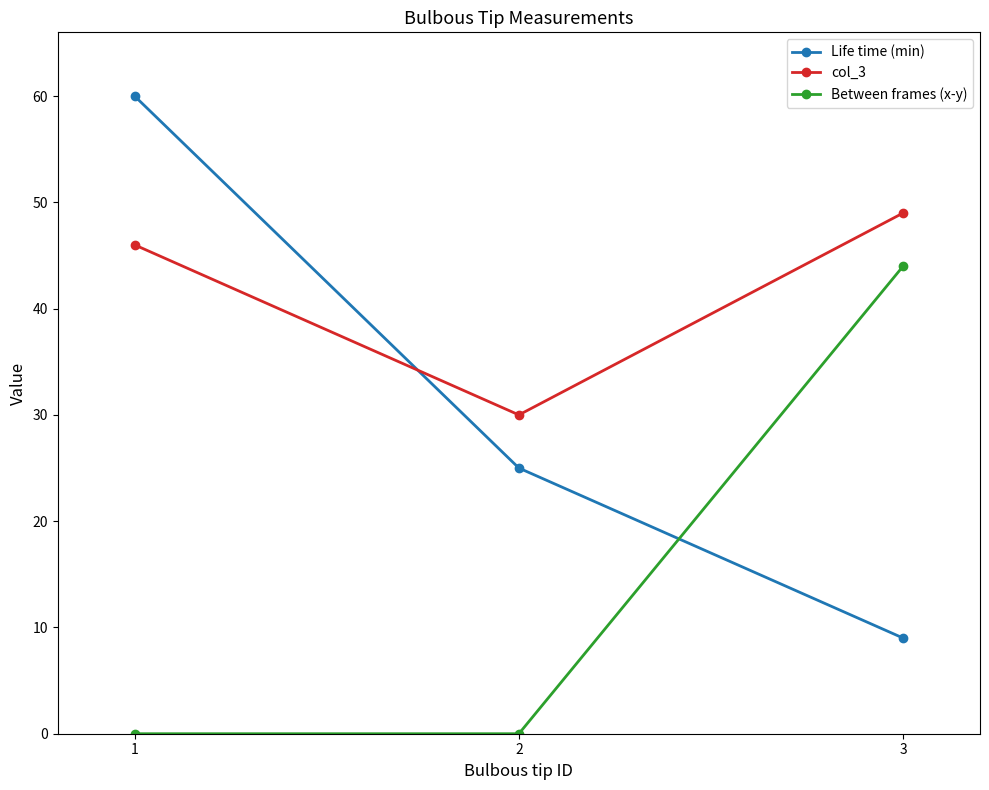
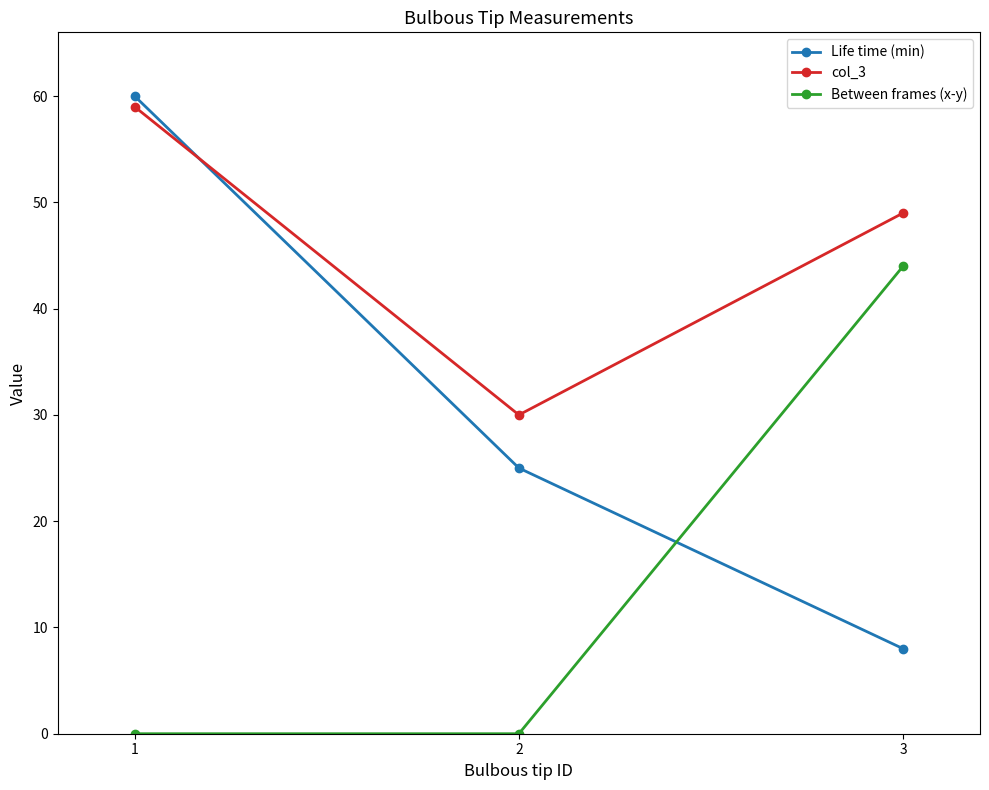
  {
    "Life time (min)": {
      "1": 60,
      "2": 25,
-     "3": 9
+     "3": 8
    },
    "col_3": {
-     "1": 46,
+     "1": 59,
      "2": 30,
      "3": 49
    },
    "Between frames (x-y)": {
      "1": 0,
      "2": 0,
      "3": 44
    }
  }
